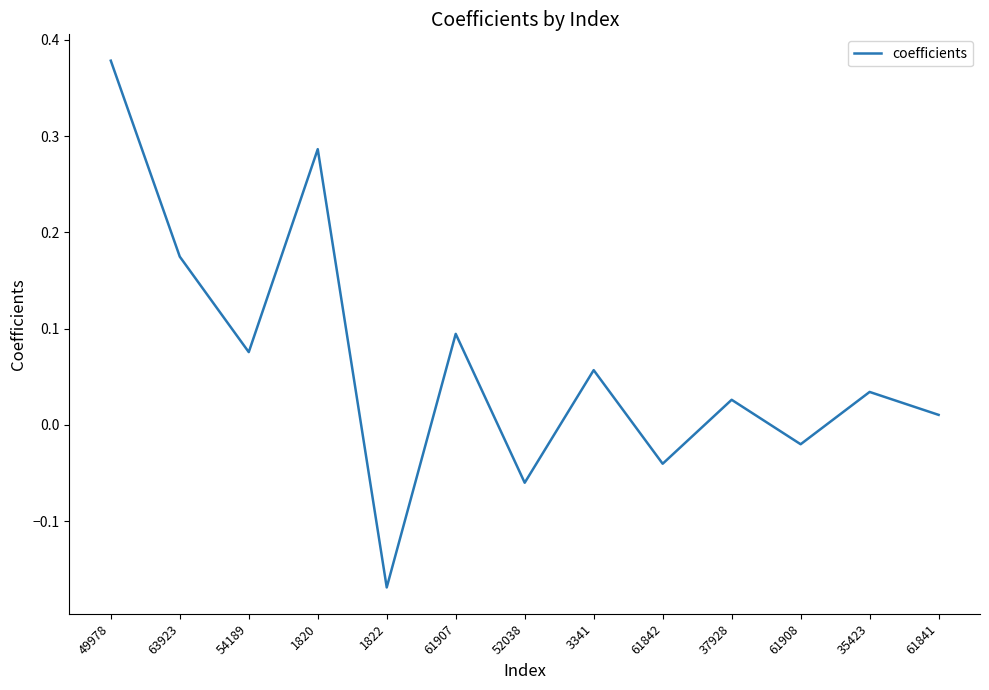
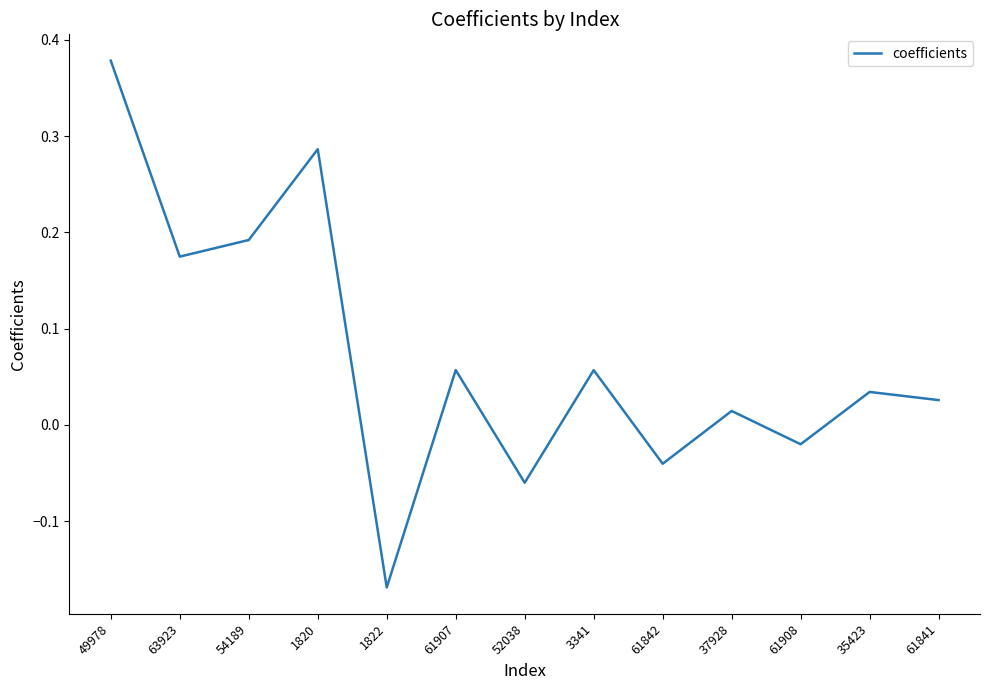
  {
    "49978": 0.38,
    "63923": 0.17,
-   "54189": 0.08,
+   "54189": 0.19,
    "1820": 0.29,
    "1822": -0.17,
-   "61907": 0.09,
+   "61907": 0.06,
    "52038": -0.06,
    "3341": 0.06,
    "61842": -0.04,
-   "37928": 0.03,
+   "37928": 0.01,
    "61908": -0.02,
    "35423": 0.03,
-   "61841": 0.01
+   "61841": 0.03
  }
